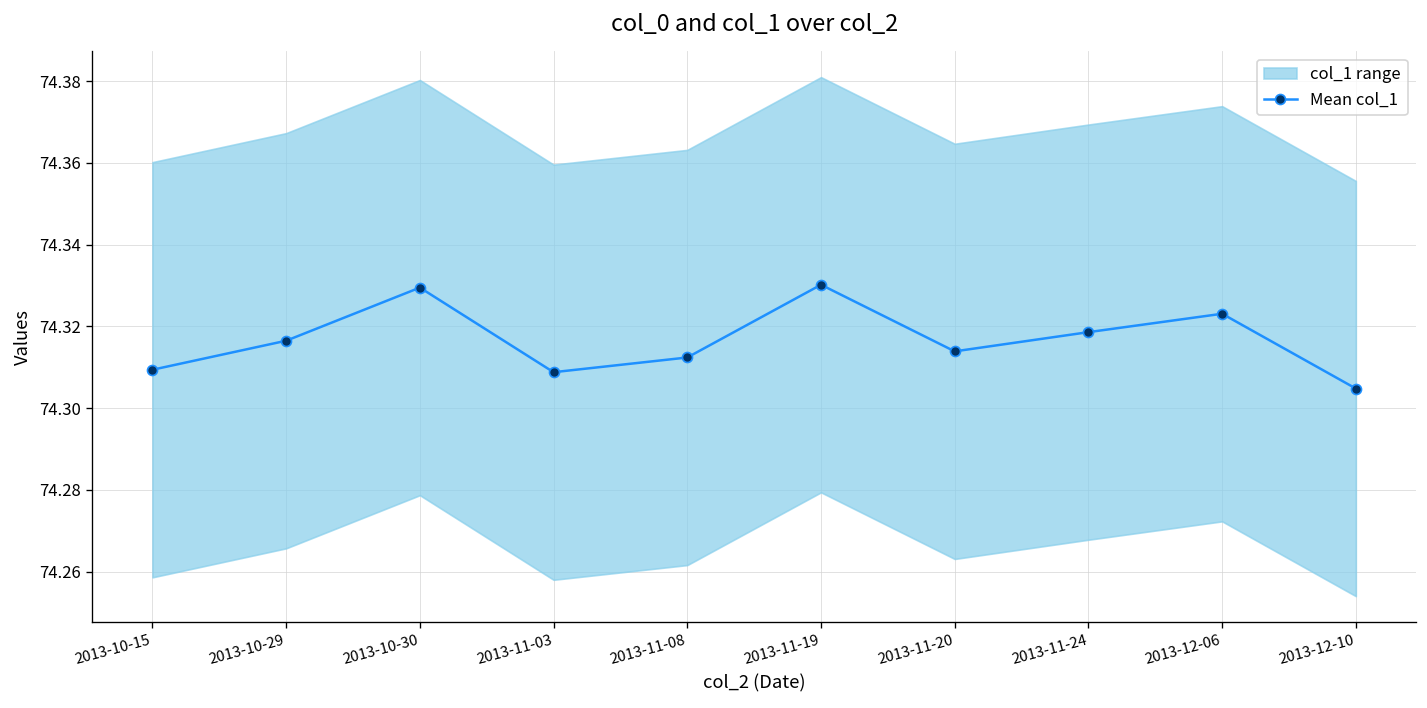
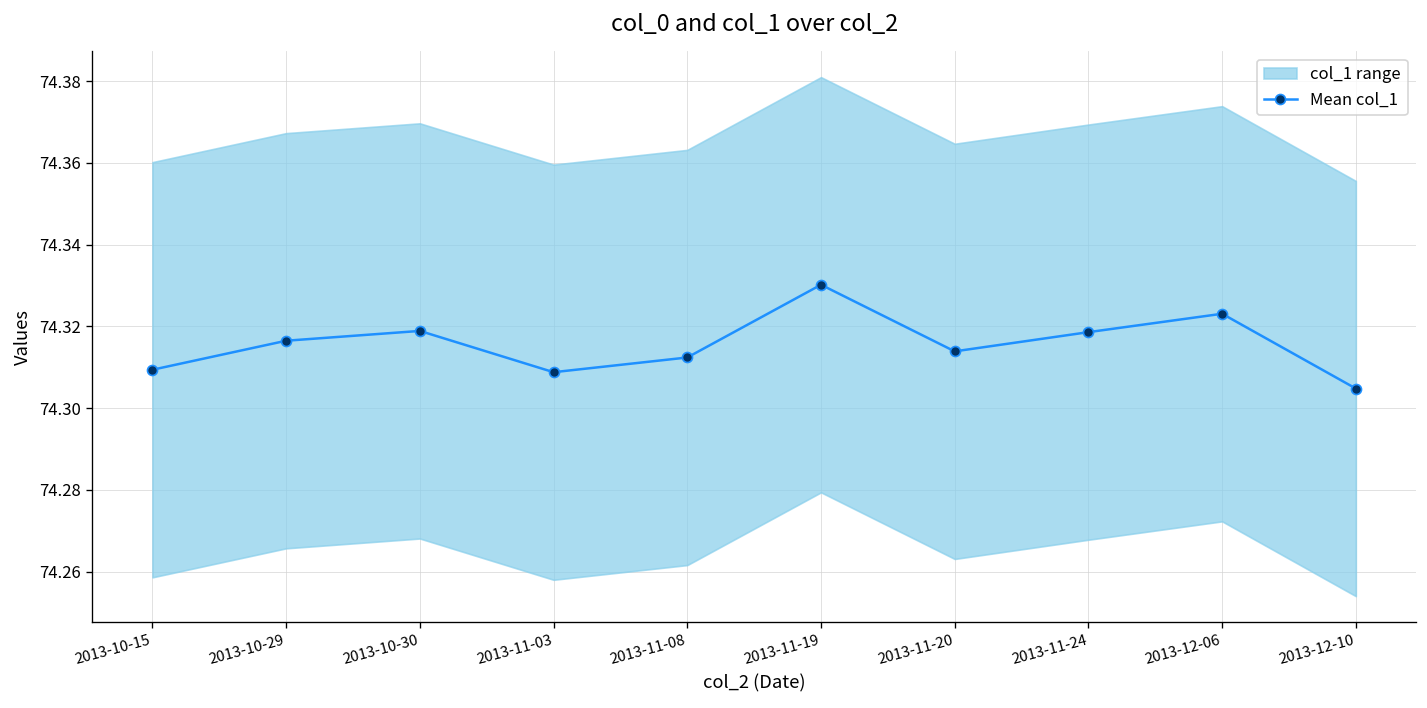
  {
    "Mean col_1": {
      "2013-10-15": 74.309,
      "2013-10-29": 74.317,
-     "2013-10-30": 74.330,
+     "2013-10-30": 74.319,
      "2013-11-03": 74.309,
      "2013-11-08": 74.312,
      "2013-11-19": 74.330,
      "2013-11-20": 74.314,
      "2013-11-24": 74.319,
      "2013-12-06": 74.323,
      "2013-12-10": 74.305
    }
  }
